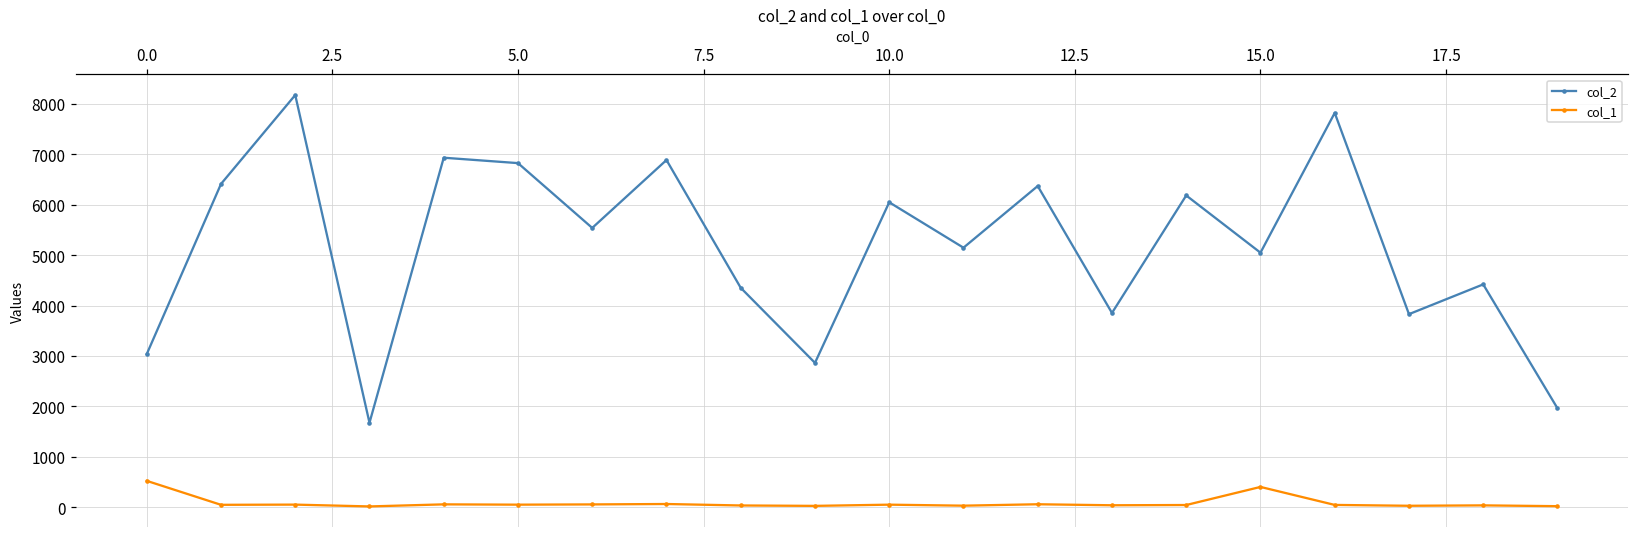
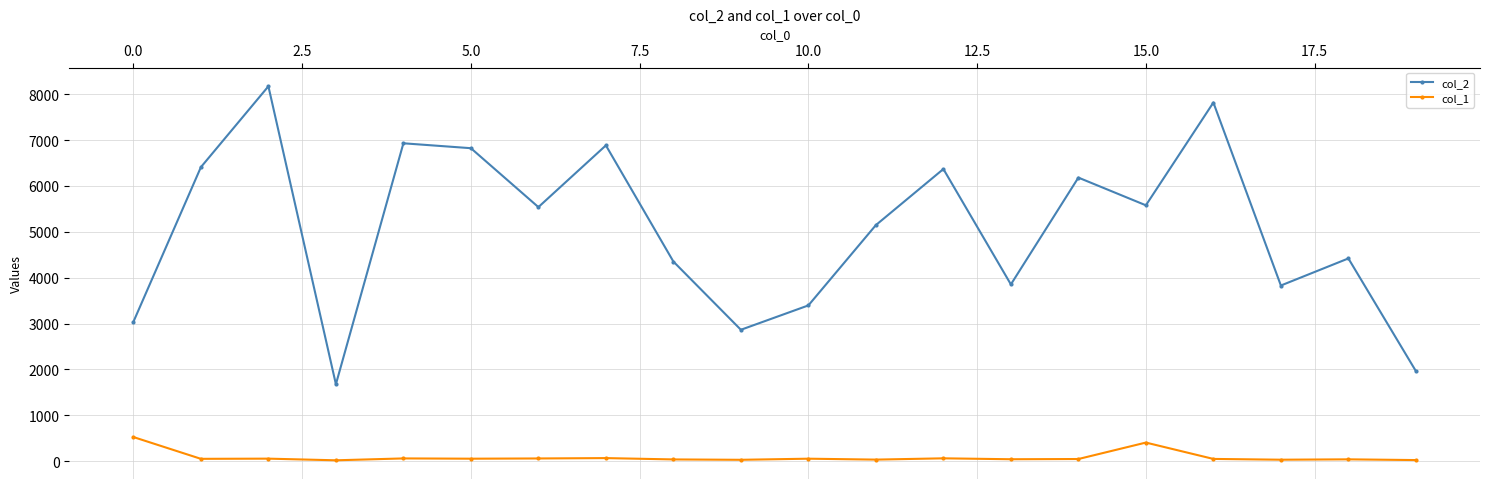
  {
    "col_2": {
      "0.0": 3000,
      "5.0": 6800,
-     "10.0": 6000,
-     "15.0": 5000
+     "10.0": 3400,
+     "15.0": 5600
    },
    "col_1": {
      "0.0": 500,
      "5.0": 100,
      "10.0": 100,
      "15.0": 400
    }
  }
